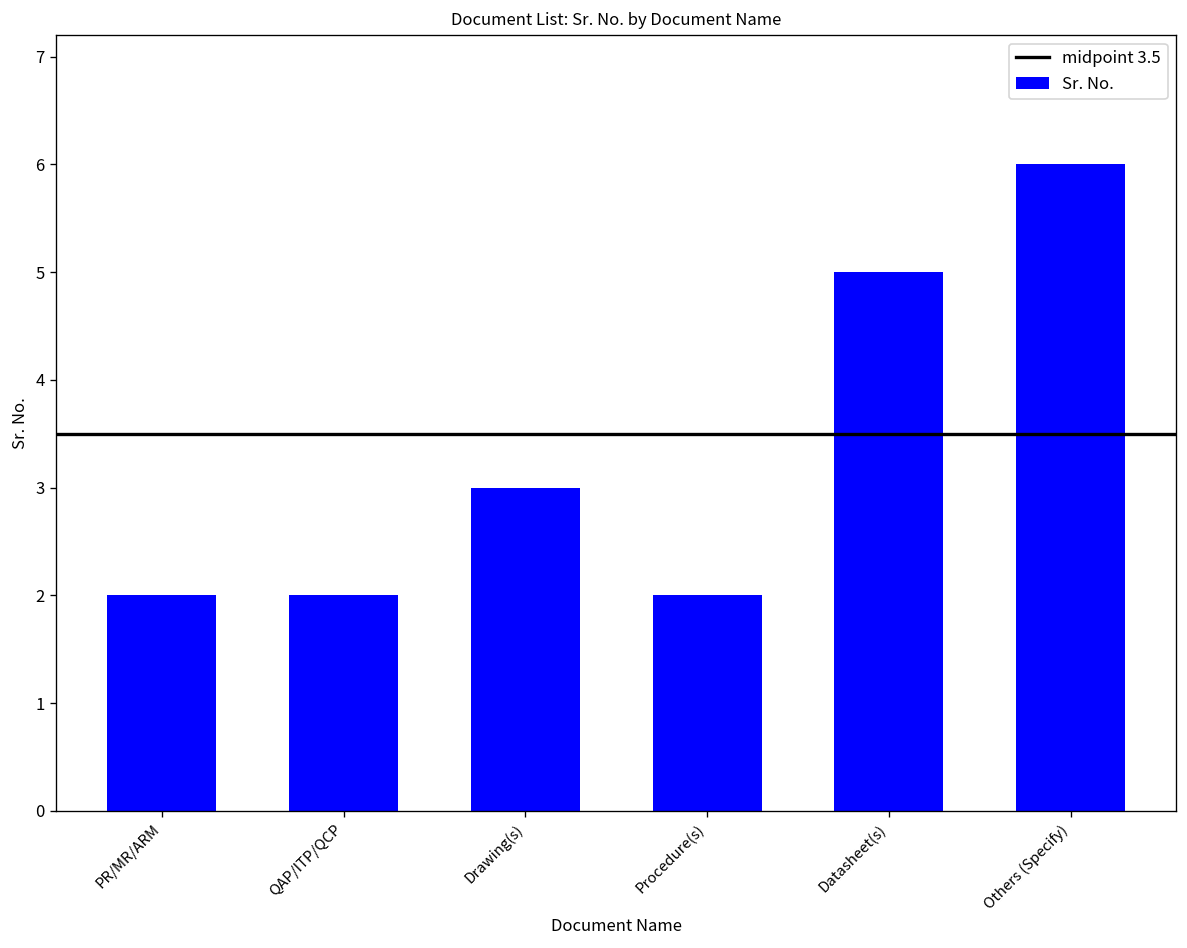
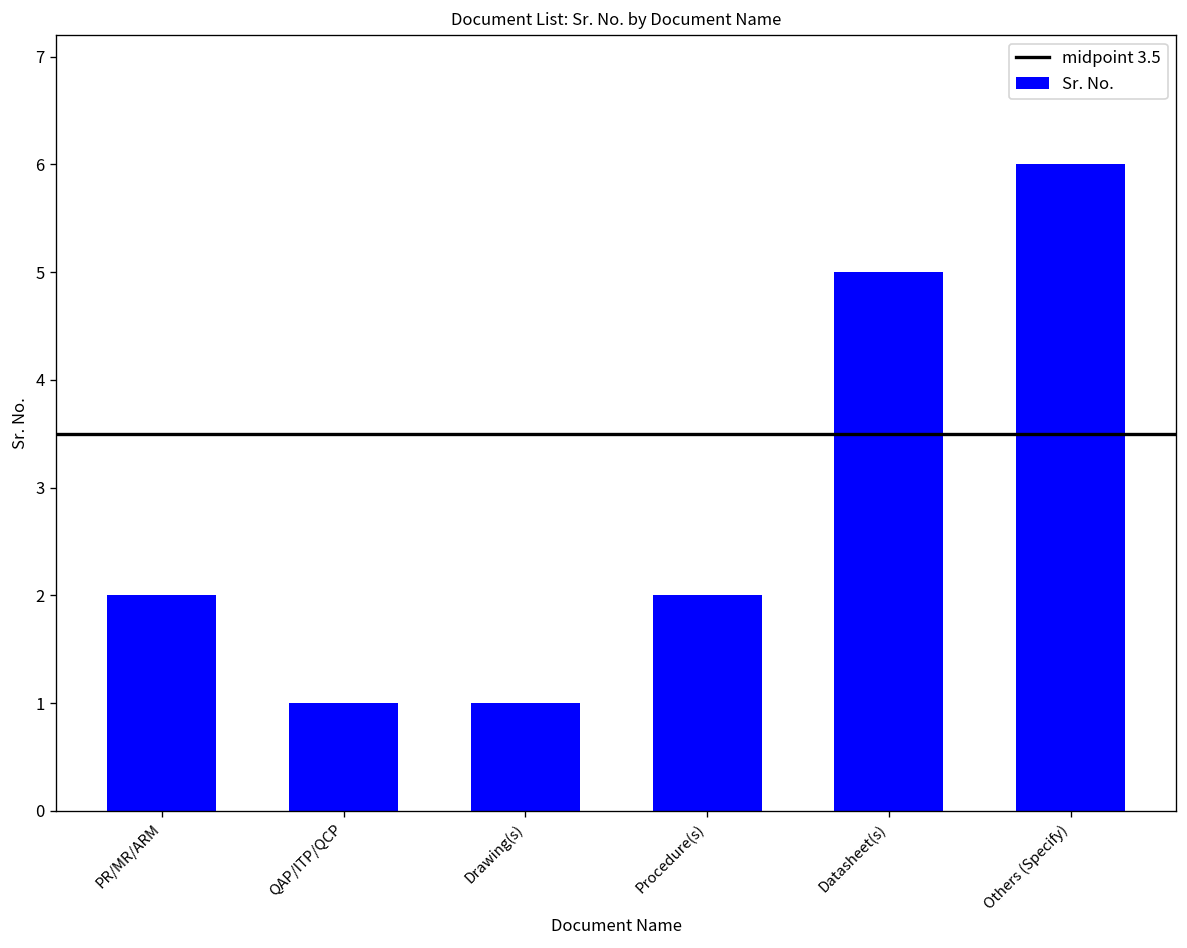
  {
    "PR/MR/ARM": 2,
-   "QAP/ITP/QCP": 2,
-   "Drawing(s)": 3,
+   "QAP/ITP/QCP": 1,
+   "Drawing(s)": 1,
    "Procedure(s)": 2,
    "Datasheet(s)": 5,
    "Others (Specify)": 6
  }
